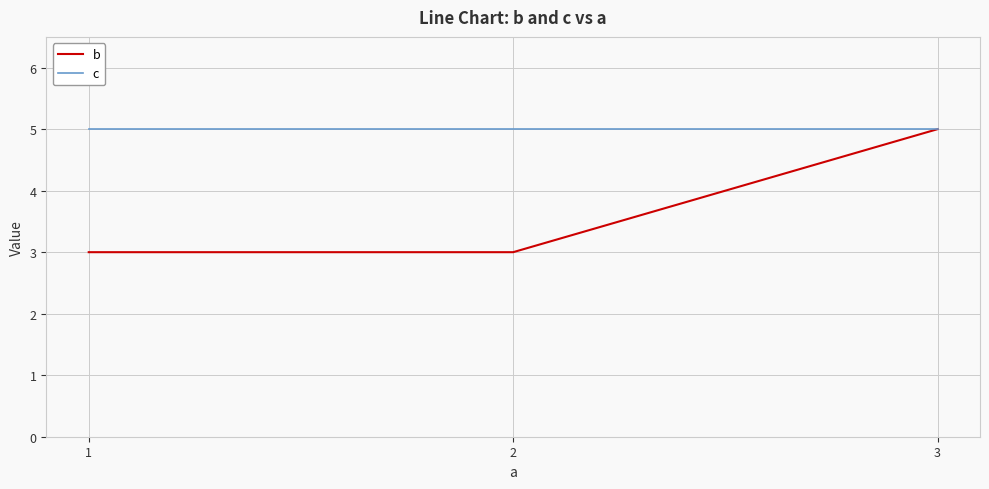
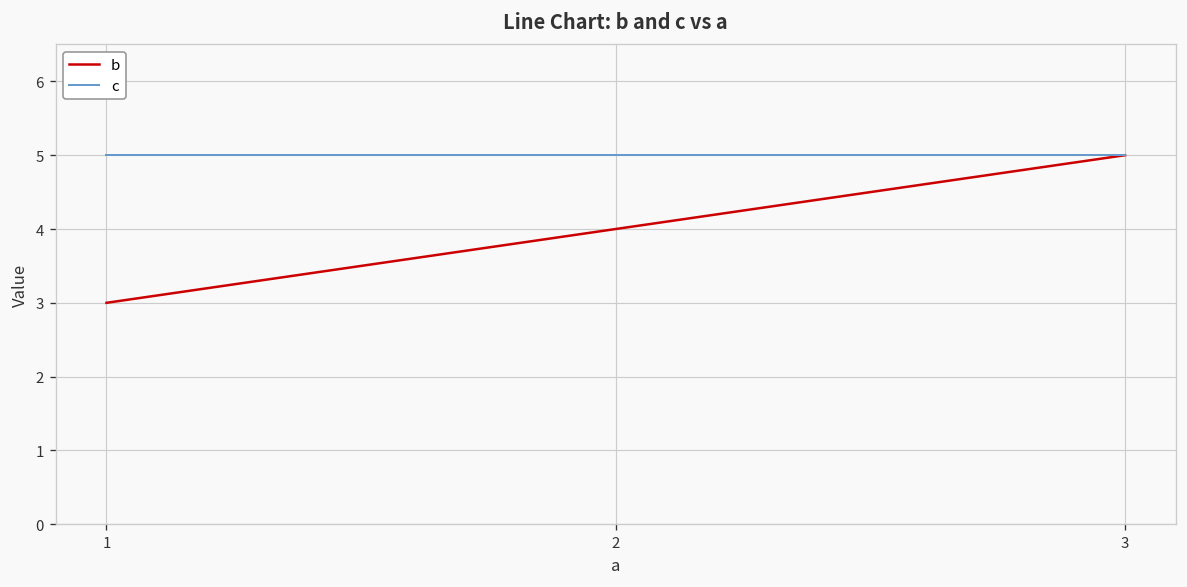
  {
    "b": {
      "1": 3,
-     "2": 3
+     "2": 4
    },
    "c": {
      "1": 5,
      "2": 5
    }
  }
